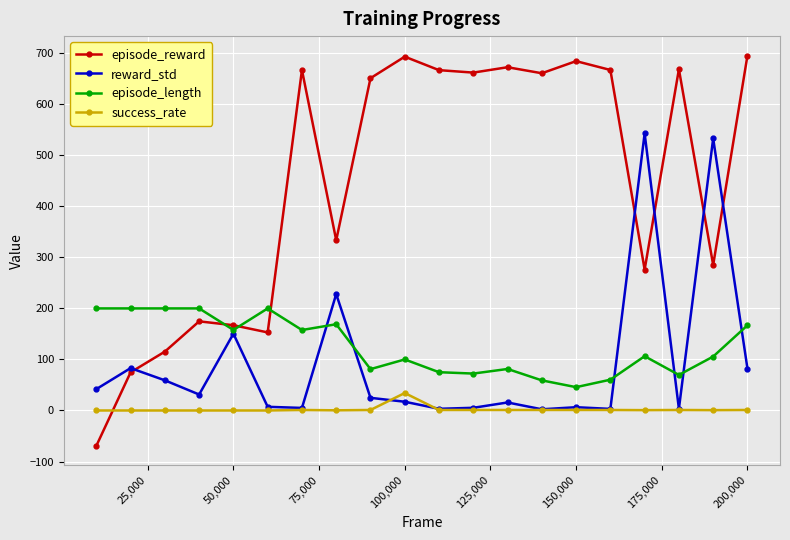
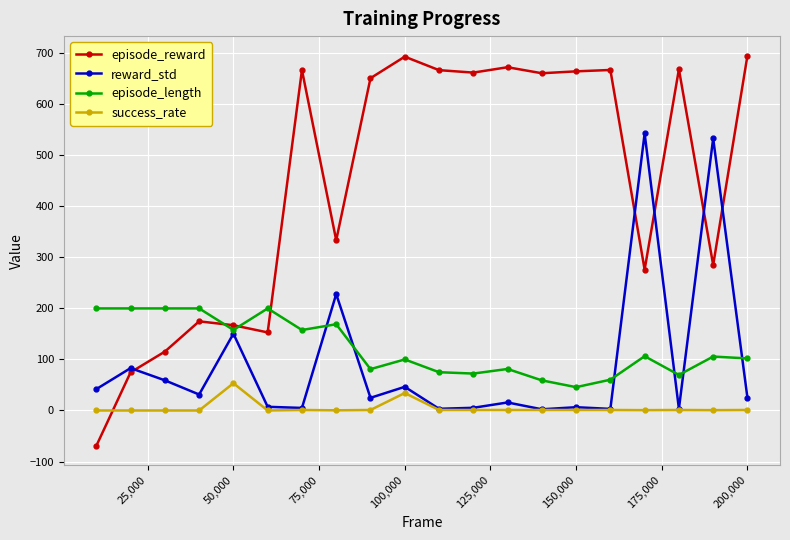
  {
    "episode_reward": {
      "50,000": 170,
      "100,000": 690,
-     "150,000": 680,
+     "150,000": 660,
      "200,000": 700
    },
    "reward_std": {
      "50,000": 150,
-     "100,000": 20,
+     "100,000": 50,
      "150,000": 10,
-     "200,000": 80
+     "200,000": 20
    },
    "episode_length": {
      "50,000": 160,
      "100,000": 100,
      "150,000": 50,
-     "200,000": 170
+     "200,000": 100
    },
    "success_rate": {
-     "50,000": 0,
+     "50,000": 50,
      "100,000": 30,
      "150,000": 0,
      "200,000": 0
    }
  }
